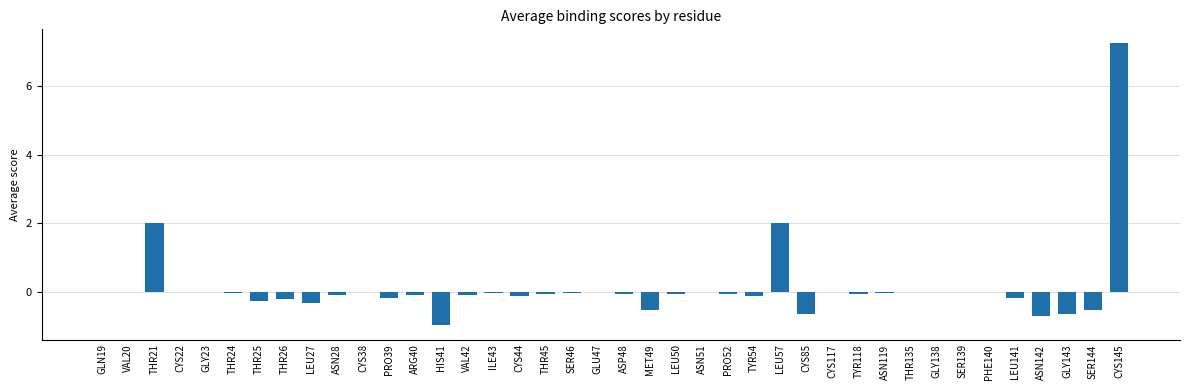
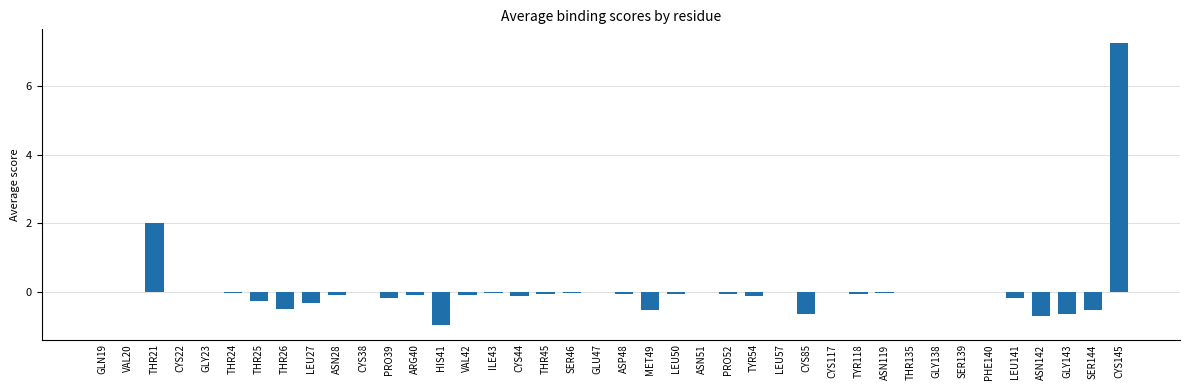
  {
    "GLN19": 0.0,
    "THR21": 2.0,
    "CYS22": 0.0,
    "GLY23": 0.0,
    "THR25": -0.3,
-   "THR26": -0.2,
+   "THR26": -0.5,
    "LEU27": -0.3,
    "CYS38": 0.0,
    "PRO39": -0.2,
    "ARG40": -0.1,
    "HIS41": -1.0,
    "VAL42": -0.1,
    "CYS44": -0.1,
    "GLU47": 0.0,
    "MET49": -0.5,
    "TYR54": -0.1,
-   "LEU57": 2,
+   "LEU57": 0,
    "CYS85": -0.6,
    "CYS117": 0.0,
    "GLY138": 0.0,
    "SER139": 0.0,
    "PHE140": 0.0,
    "LEU141": -0.2,
    "ASN142": -0.7,
    "GLY143": -0.6,
    "SER144": -0.5,
    "CYS145": 7.2
  }
